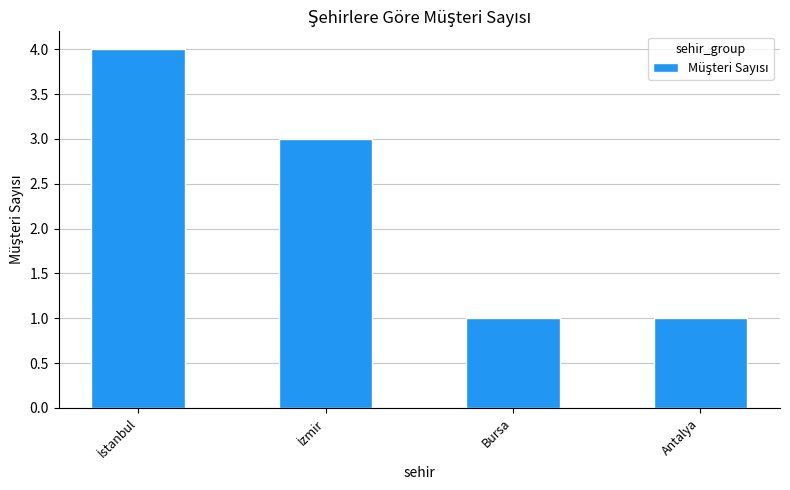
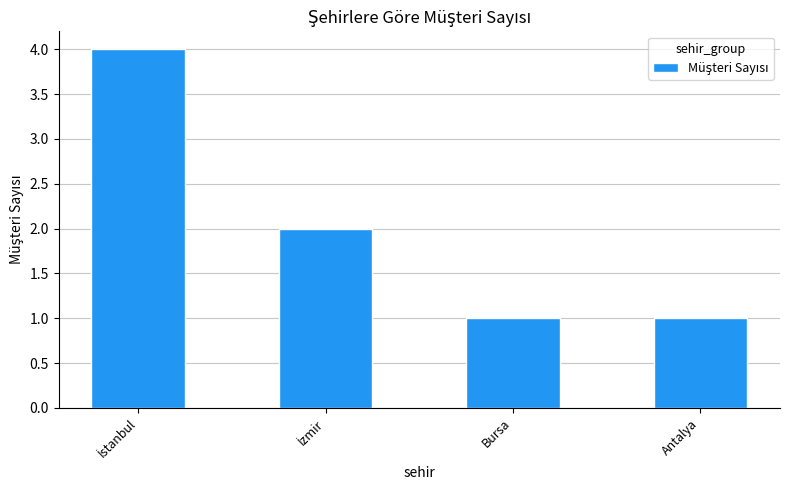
  {
    "İstanbul": 4,
-   "İzmir": 3,
+   "İzmir": 2,
    "Bursa": 1,
    "Antalya": 1
  }
